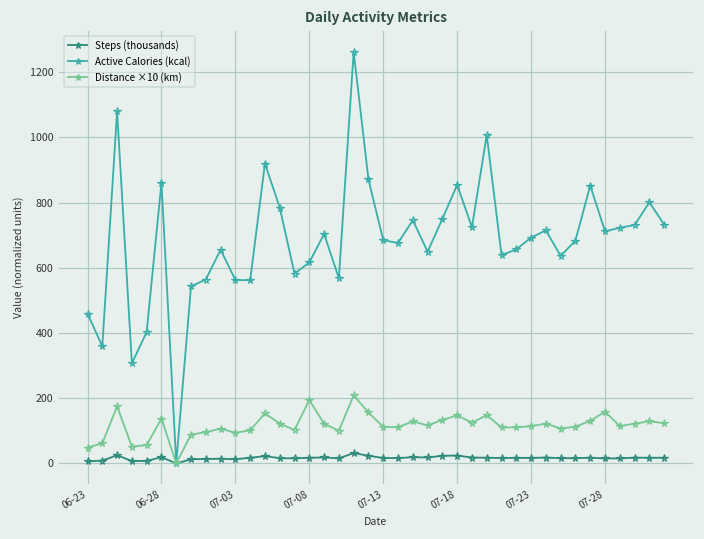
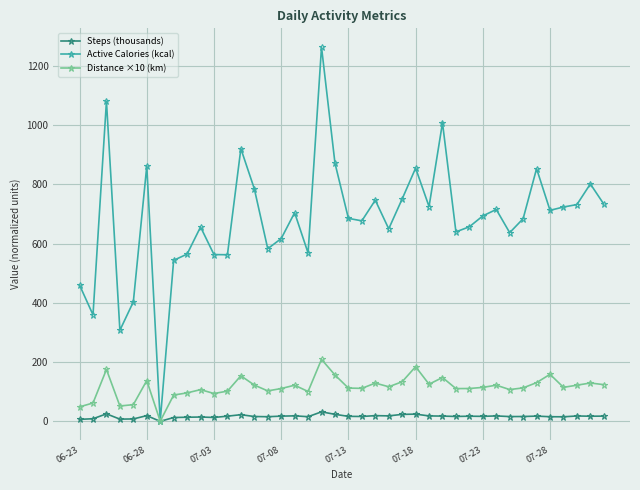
  {
    "Steps (thousands)": {
      "06-23": 10,
      "06-28": 20,
      "07-03": 10,
      "07-08": 20,
      "07-13": 20,
      "07-18": 20,
      "07-23": 20,
      "07-28": 20
    },
    "Active Calories (kcal)": {
      "06-23": 460,
      "06-28": 860,
      "07-03": 560,
      "07-08": 620,
      "07-13": 680,
      "07-18": 850,
      "07-23": 690,
      "07-28": 710
    },
    "Distance ×10 (km)": {
      "06-23": 50,
      "06-28": 140,
      "07-03": 90,
-     "07-08": 190,
+     "07-08": 110,
      "07-13": 110,
-     "07-18": 150,
+     "07-18": 180,
      "07-23": 110,
      "07-28": 160
    }
  }
